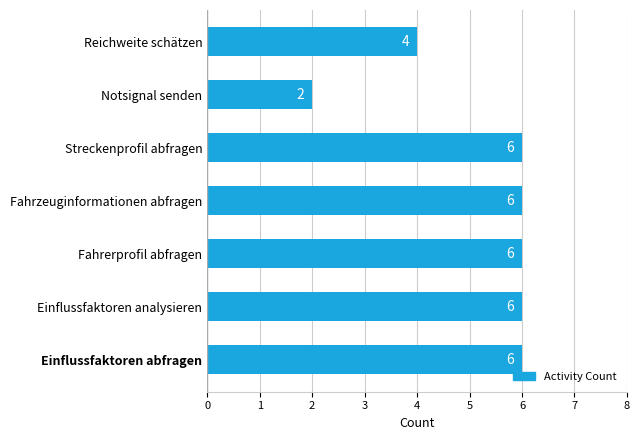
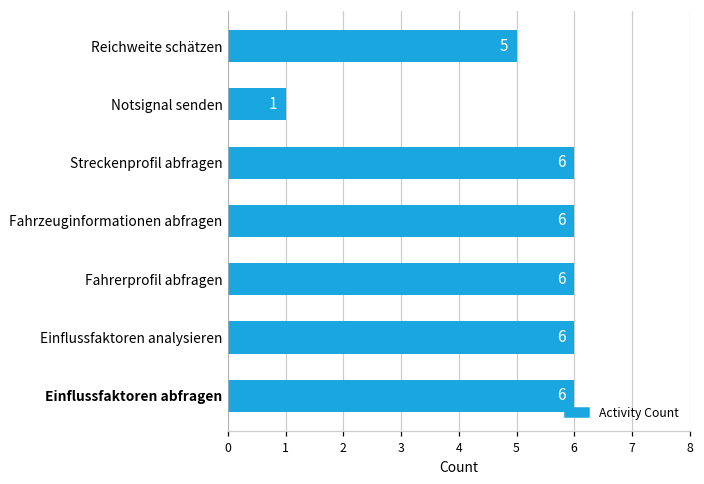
  {
-   "Reichweite schätzen": 4,
-   "Notsignal senden": 2,
+   "Reichweite schätzen": 5,
+   "Notsignal senden": 1,
    "Streckenprofil abfragen": 6,
    "Fahrzeuginformationen abfragen": 6,
    "Fahrerprofil abfragen": 6,
    "Einflussfaktoren analysieren": 6,
    "Einflussfaktoren abfragen": 6
  }
